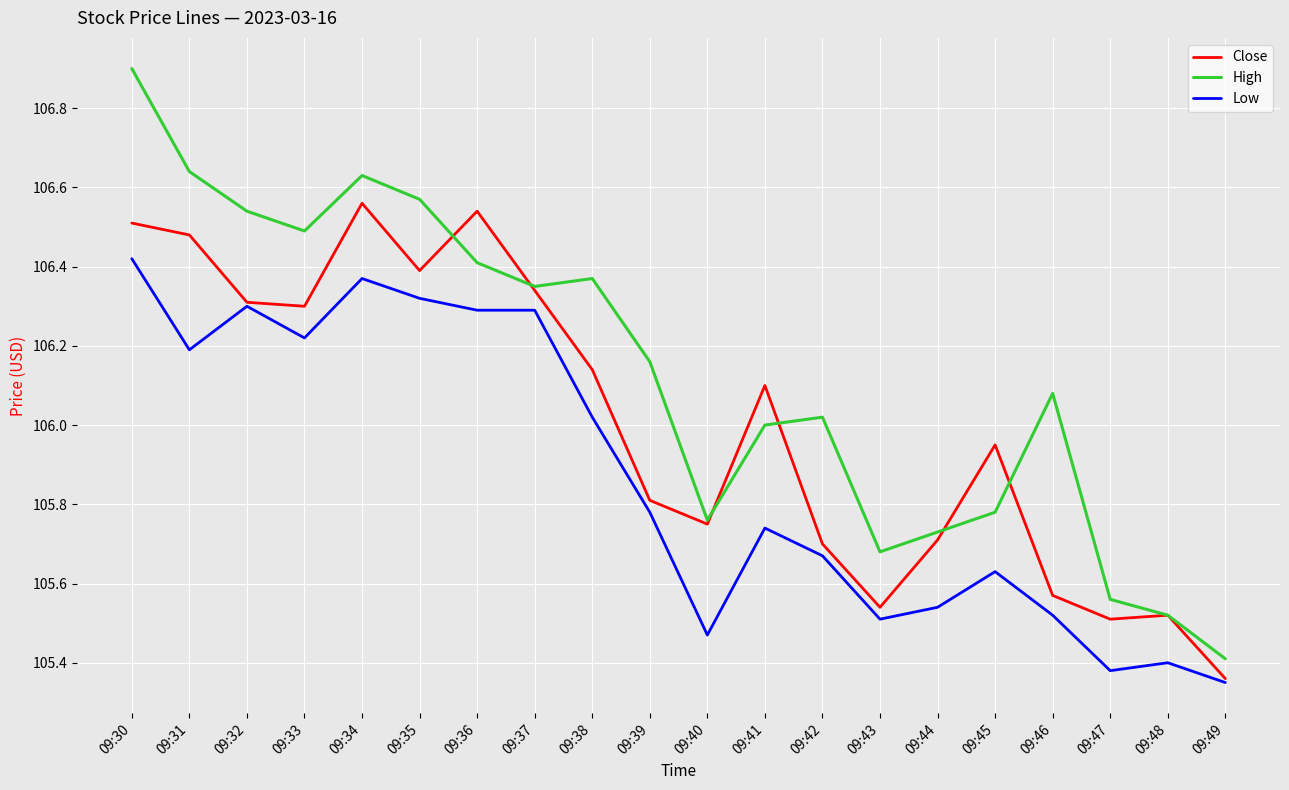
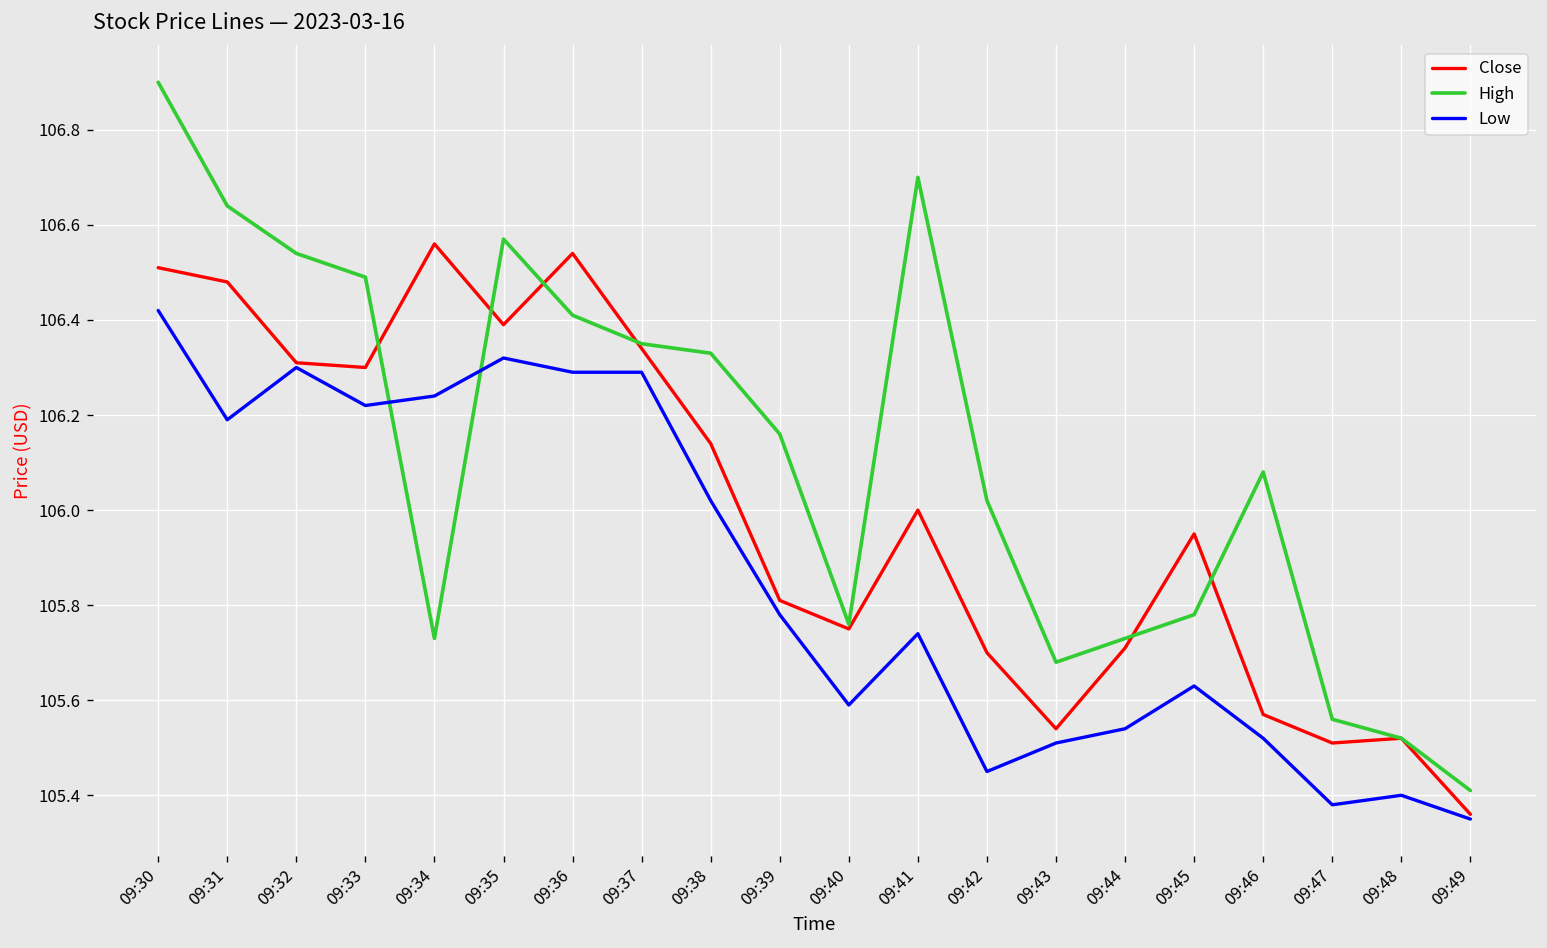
  {
    "Close": {
      "09:30": 106.51,
      "09:31": 106.48,
      "09:32": 106.31,
      "09:33": 106.3,
      "09:34": 106.56,
      "09:35": 106.39,
      "09:36": 106.54,
      "09:37": 106.34,
      "09:38": 106.14,
      "09:39": 105.81,
      "09:40": 105.75,
-     "09:41": 106.1,
+     "09:41": 106.0,
      "09:42": 105.7,
      "09:43": 105.54,
      "09:44": 105.71,
      "09:45": 105.95,
      "09:46": 105.57,
      "09:47": 105.51,
      "09:49": 105.36
    },
    "High": {
      "09:30": 106.90,
      "09:31": 106.64,
      "09:32": 106.54,
      "09:33": 106.49,
-     "09:34": 106.63,
+     "09:34": 105.73,
      "09:35": 106.57,
      "09:36": 106.41,
      "09:37": 106.35,
-     "09:38": 106.37,
+     "09:38": 106.33,
      "09:39": 106.16,
      "09:40": 105.76,
-     "09:41": 106.0,
+     "09:41": 106.7,
      "09:42": 106.02,
      "09:43": 105.68,
      "09:44": 105.73,
      "09:45": 105.78,
      "09:46": 106.08,
      "09:47": 105.56,
      "09:49": 105.41
    },
    "Low": {
      "09:30": 106.42,
      "09:31": 106.19,
      "09:32": 106.30,
      "09:33": 106.22,
-     "09:34": 106.37,
+     "09:34": 106.24,
      "09:35": 106.32,
      "09:36": 106.29,
      "09:37": 106.29,
      "09:38": 106.02,
      "09:39": 105.78,
-     "09:40": 105.47,
+     "09:40": 105.59,
      "09:41": 105.74,
-     "09:42": 105.67,
+     "09:42": 105.45,
      "09:43": 105.51,
      "09:44": 105.54,
      "09:45": 105.63,
      "09:46": 105.52,
      "09:47": 105.38,
      "09:48": 105.40,
      "09:49": 105.35
    }
  }
